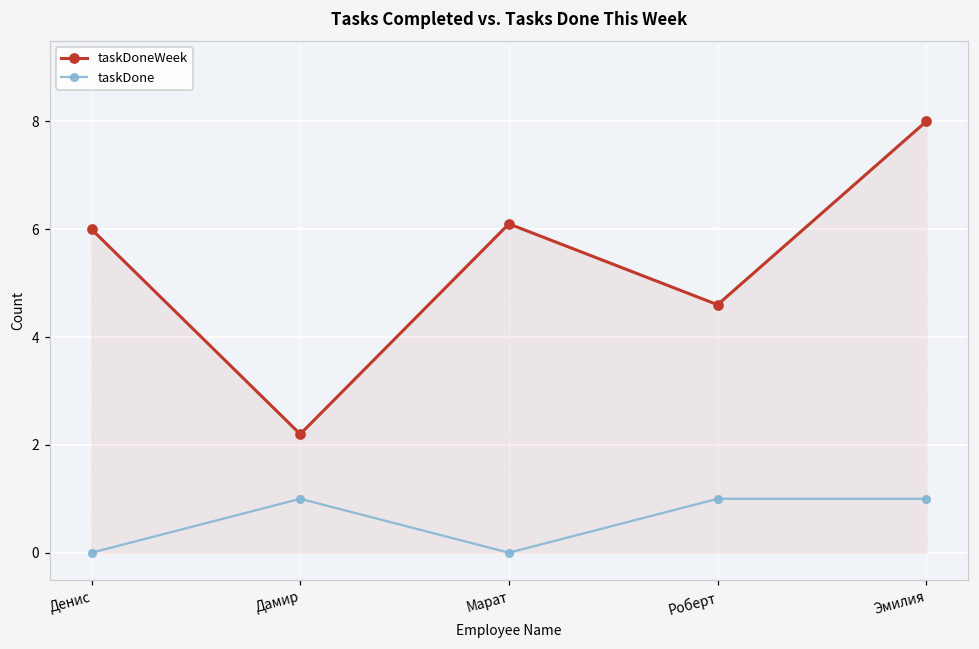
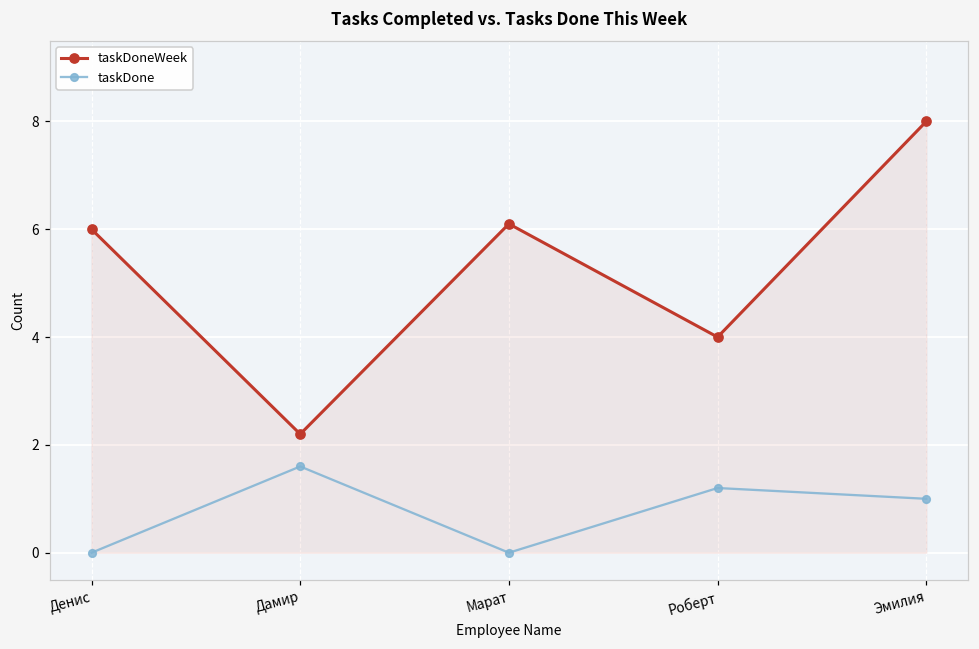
  {
    "taskDoneWeek": {
      "Денис": 6.0,
      "Дамир": 2.2,
      "Марат": 6.1,
-     "Роберт": 4.6,
+     "Роберт": 4.0,
      "Эмилия": 8.0
    },
    "taskDone": {
      "Денис": 0.0,
-     "Дамир": 1.0,
+     "Дамир": 1.6,
      "Марат": 0.0,
-     "Роберт": 1.0,
+     "Роберт": 1.2,
      "Эмилия": 1.0
    }
  }
